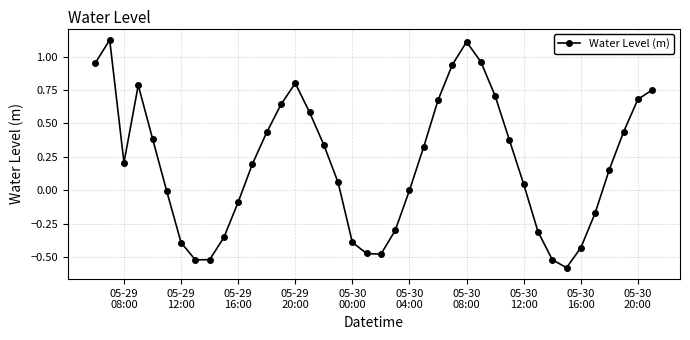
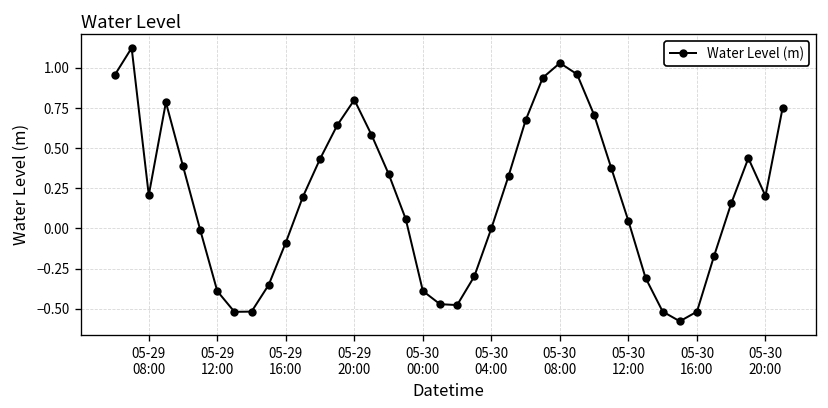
  {
    "05-29 08:00": 0.21,
    "05-29 12:00": -0.39,
    "05-29 16:00": -0.09,
    "05-29 20:00": 0.80,
    "05-30 00:00": -0.39,
    "05-30 04:00": 0.00,
-   "05-30 08:00": 1.11,
+   "05-30 08:00": 1.03,
    "05-30 12:00": 0.05,
-   "05-30 16:00": -0.43,
-   "05-30 20:00": 0.68
+   "05-30 16:00": -0.52,
+   "05-30 20:00": 0.20
  }
